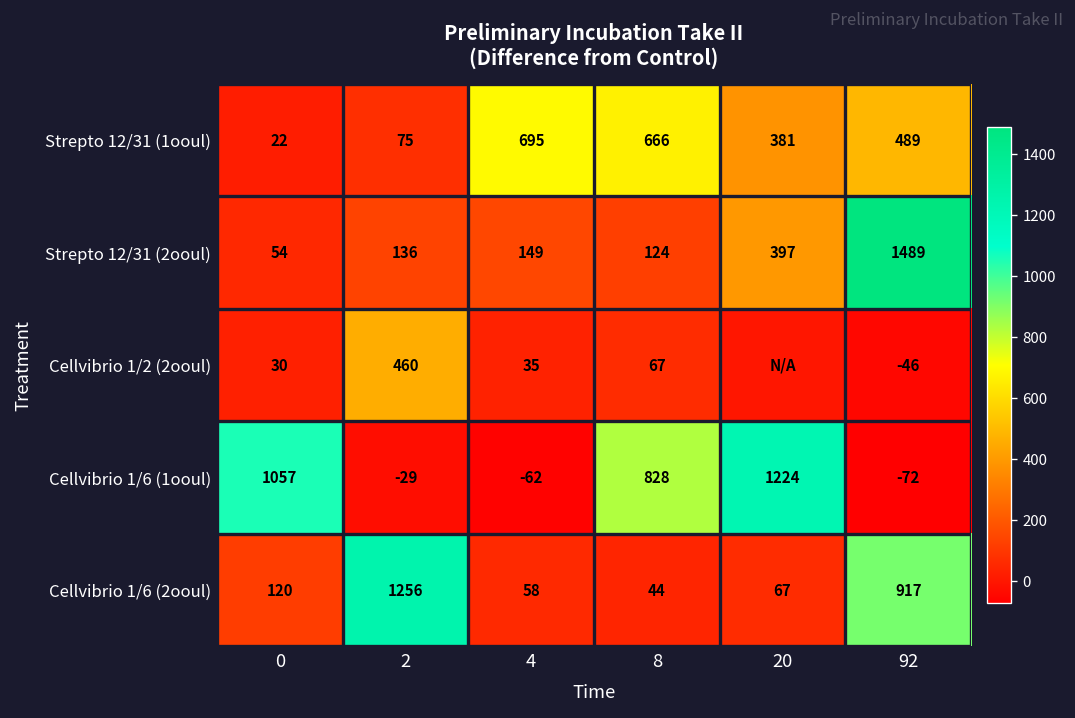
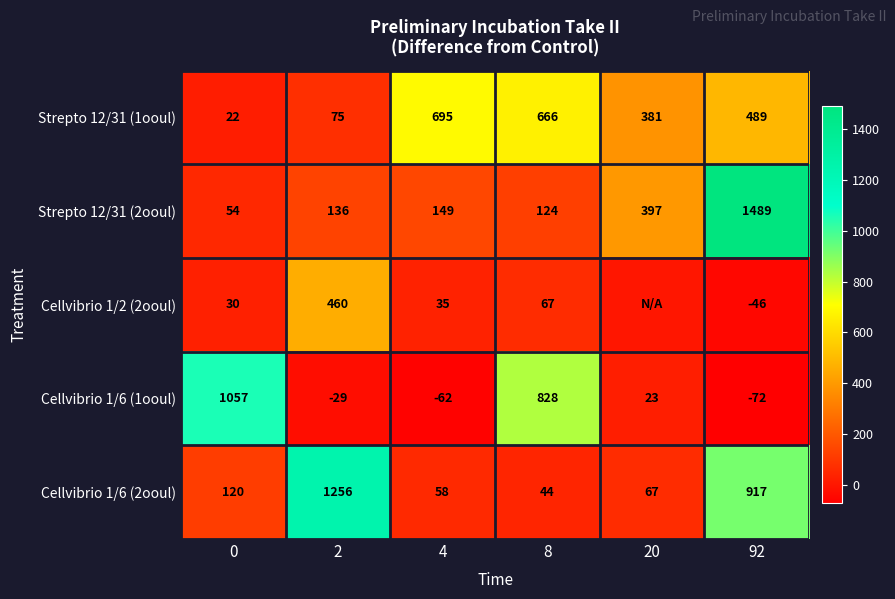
  {
    "Strepto 12/31 (1ooul)": {
      "0": 22,
      "2": 75,
      "4": 695,
      "8": 666,
      "20": 381,
      "92": 489
    },
    "Strepto 12/31 (2ooul)": {
      "0": 54,
      "2": 136,
      "4": 149,
      "8": 124,
      "20": 397,
      "92": 1489
    },
    "Cellvibrio 1/2 (2ooul)": {
      "0": 30,
      "2": 460,
      "4": 35,
      "8": 67,
      "92": -46
    },
    "Cellvibrio 1/6 (1ooul)": {
      "0": 1057,
      "2": -29,
      "4": -62,
      "8": 828,
-     "20": 1224,
+     "20": 23,
      "92": -72
    },
    "Cellvibrio 1/6 (2ooul)": {
      "0": 120,
      "2": 1256,
      "4": 58,
      "8": 44,
      "20": 67,
      "92": 917
    }
  }
